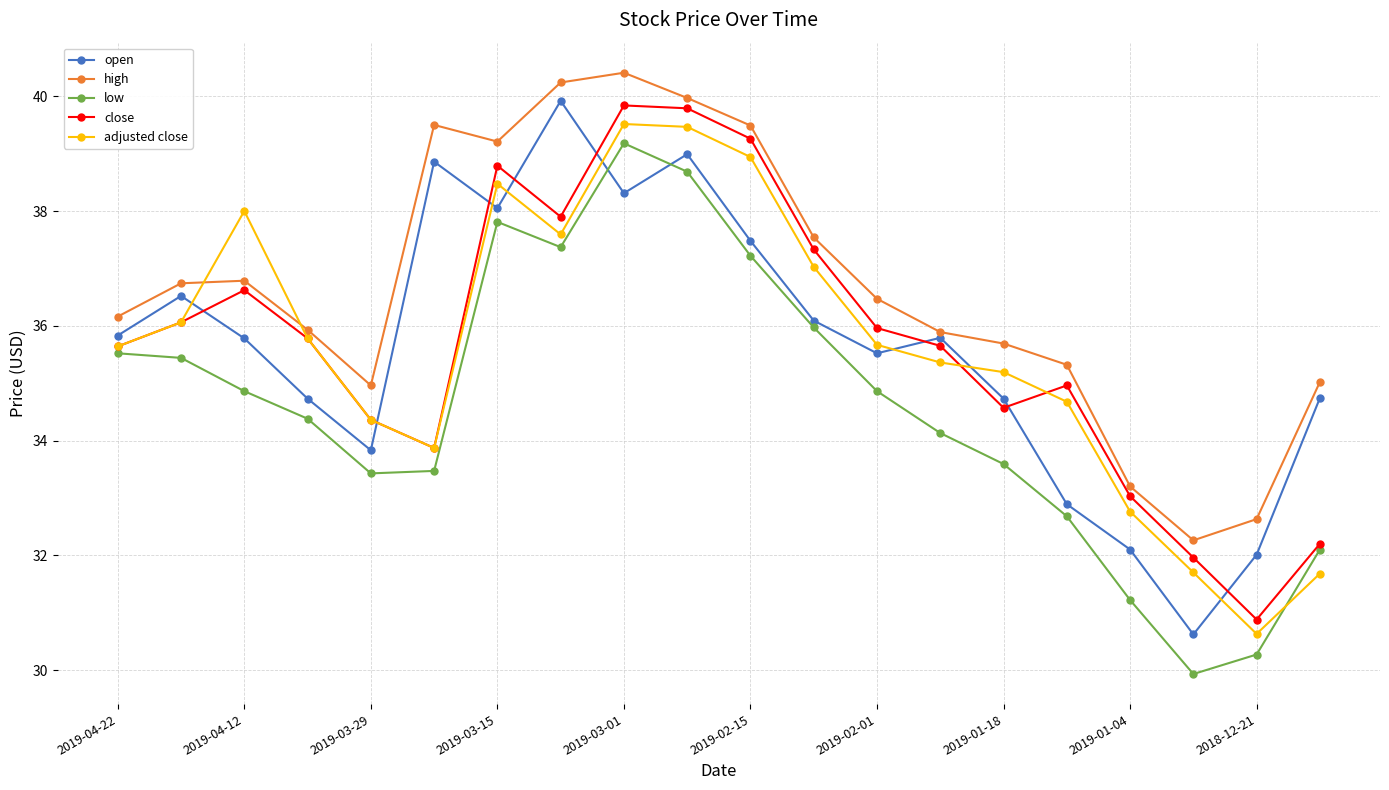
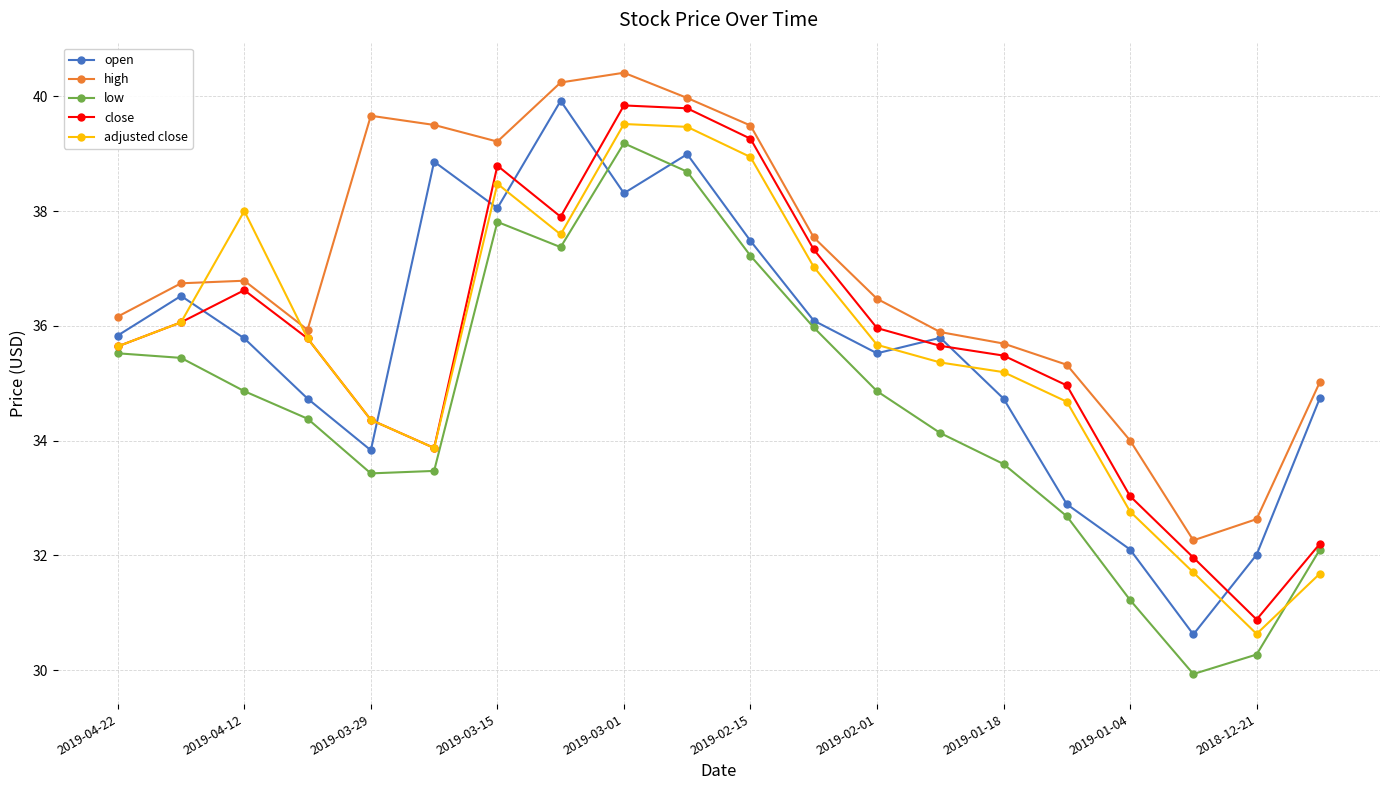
  {
    "open": {
      "2019-04-22": 35.8,
      "2019-04-12": 35.8,
      "2019-03-29": 33.8,
      "2019-03-15": 38.1,
      "2019-03-01": 38.3,
      "2019-02-15": 37.5,
      "2019-02-01": 35.5,
      "2019-01-18": 34.7,
      "2019-01-04": 32.1,
      "2018-12-21": 32.0
    },
    "high": {
      "2019-04-22": 36.2,
      "2019-04-12": 36.8,
-     "2019-03-29": 35.0,
+     "2019-03-29": 39.7,
      "2019-03-15": 39.2,
      "2019-03-01": 40.4,
      "2019-02-15": 39.5,
      "2019-02-01": 36.5,
      "2019-01-18": 35.7,
-     "2019-01-04": 33.2,
+     "2019-01-04": 34.0,
      "2018-12-21": 32.6
    },
    "low": {
      "2019-04-22": 35.5,
      "2019-04-12": 34.9,
      "2019-03-29": 33.4,
      "2019-03-15": 37.8,
      "2019-03-01": 39.2,
      "2019-02-15": 37.2,
      "2019-02-01": 34.9,
      "2019-01-18": 33.6,
      "2019-01-04": 31.2,
      "2018-12-21": 30.3
    },
    "close": {
      "2019-04-12": 36.6,
      "2019-03-15": 38.8,
      "2019-03-01": 39.8,
      "2019-02-15": 39.3,
      "2019-02-01": 36.0,
-     "2019-01-18": 34.6,
+     "2019-01-18": 35.5,
      "2019-01-04": 33.0,
      "2018-12-21": 30.9
    },
    "adjusted close": {
      "2019-04-12": 38.0,
      "2019-03-15": 38.5,
      "2019-03-01": 39.5,
      "2019-02-15": 38.9,
      "2019-02-01": 35.7,
      "2019-01-18": 35.2,
      "2019-01-04": 32.8,
      "2018-12-21": 30.6
    }
  }
